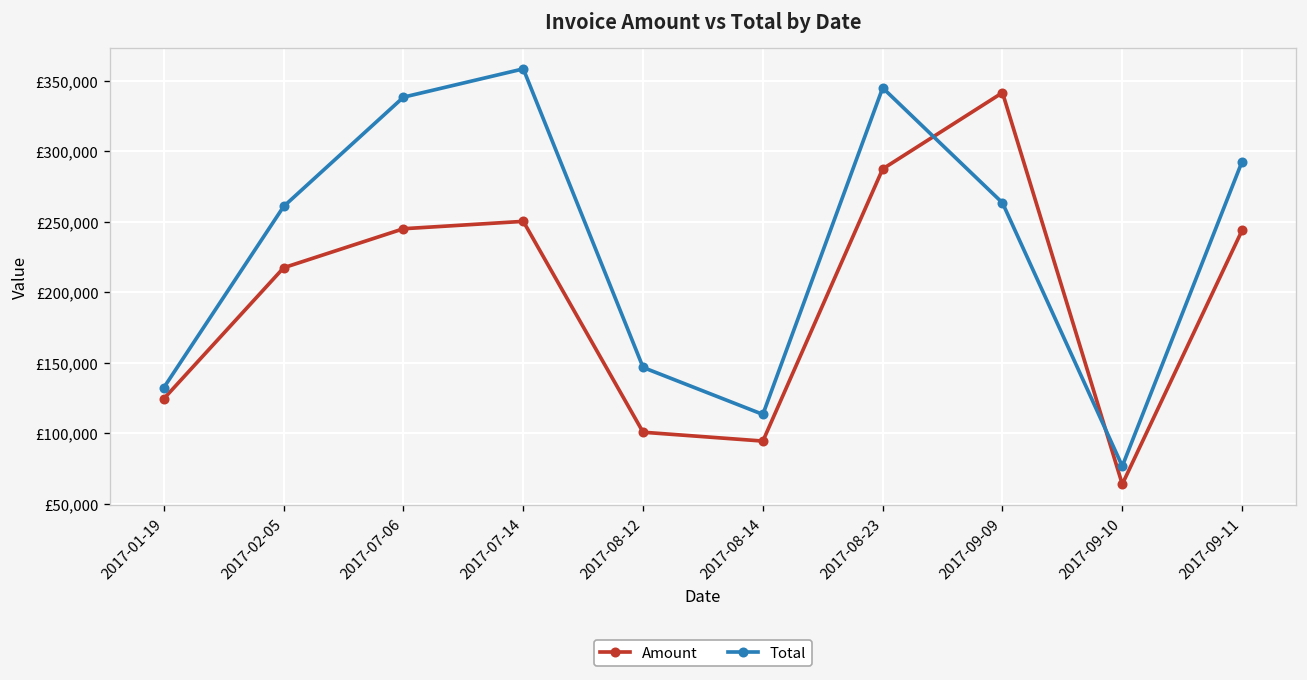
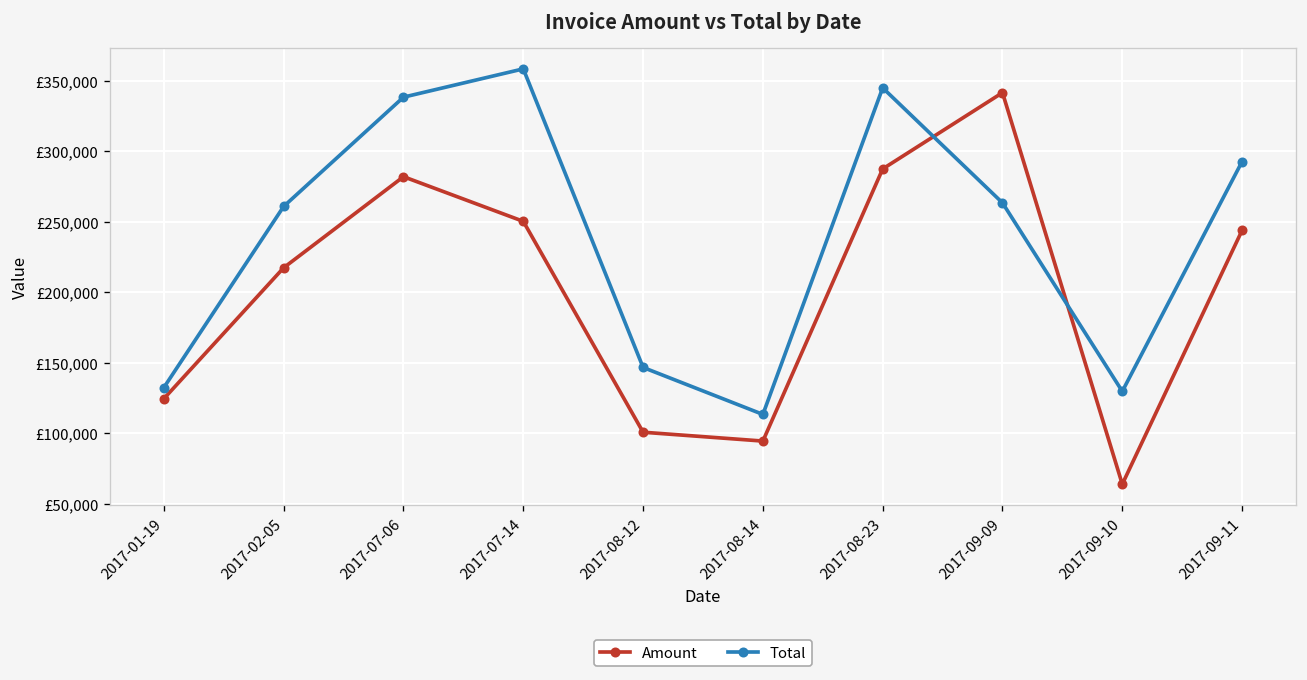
  {
    "Amount": {
      "2017-01-19": "£125,000",
      "2017-02-05": "£217,000",
-     "2017-07-06": "£245,000",
+     "2017-07-06": "£282,000",
      "2017-07-14": "£250,000",
      "2017-08-12": "£101,000",
      "2017-08-14": "£95,000",
      "2017-08-23": "£288,000",
      "2017-09-09": "£342,000",
      "2017-09-10": "£64,000",
      "2017-09-11": "£244,000"
    },
    "Total": {
      "2017-01-19": "£133,000",
      "2017-02-05": "£261,000",
      "2017-07-06": "£338,000",
      "2017-07-14": "£359,000",
      "2017-08-12": "£147,000",
      "2017-08-14": "£113,000",
      "2017-08-23": "£345,000",
      "2017-09-09": "£263,000",
-     "2017-09-10": "£77,000",
+     "2017-09-10": "£130,000",
      "2017-09-11": "£293,000"
    }
  }
